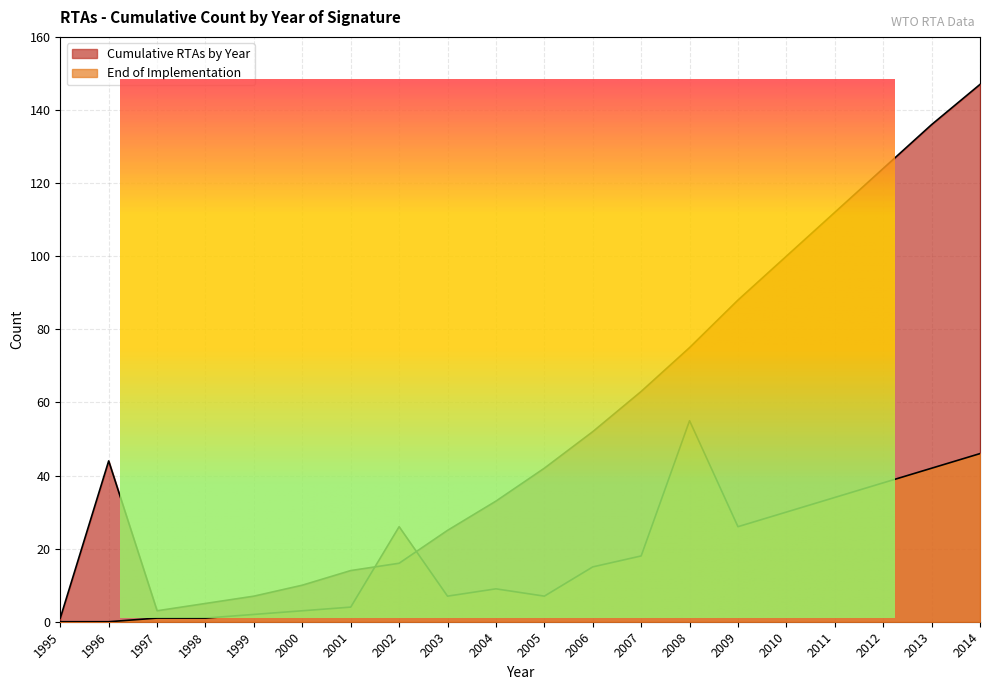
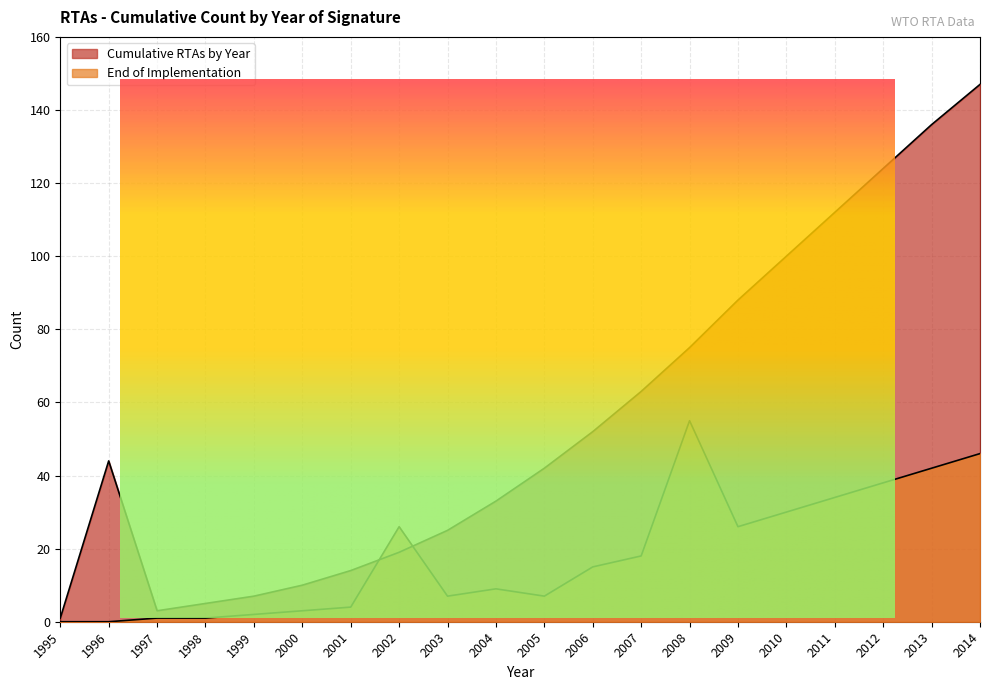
  {
    "RTAs - Cumulative Count by Year of Signature": {
      "Cumulative RTAs by Year": {
        "1995": 1,
        "1996": 44,
        "1997": 3,
        "1998": 5,
        "1999": 7,
        "2000": 10,
        "2001": 14,
-       "2002": 16,
+       "2002": 19,
        "2003": 25,
        "2004": 33,
        "2005": 42,
        "2006": 52,
        "2007": 63,
        "2008": 75,
        "2009": 88,
        "2010": 100,
        "2011": 112,
        "2012": 124,
        "2013": 136,
        "2014": 147
      },
      "End of Implementation": {
        "1995": 0,
        "1996": 0,
        "1997": 1,
        "1998": 1,
        "1999": 2,
        "2000": 3,
        "2001": 4,
        "2002": 26,
        "2003": 7,
        "2004": 9,
        "2005": 7,
        "2006": 15,
        "2007": 18,
        "2008": 55,
        "2009": 26,
        "2010": 30,
        "2011": 34,
        "2012": 38,
        "2013": 42,
        "2014": 46
      }
    }
  }
